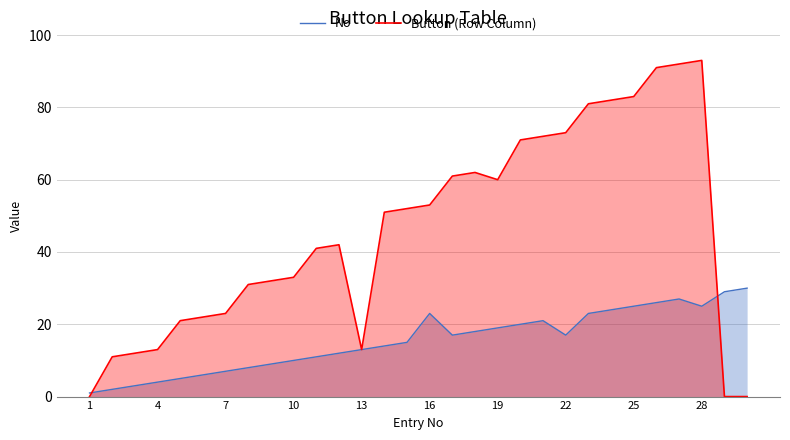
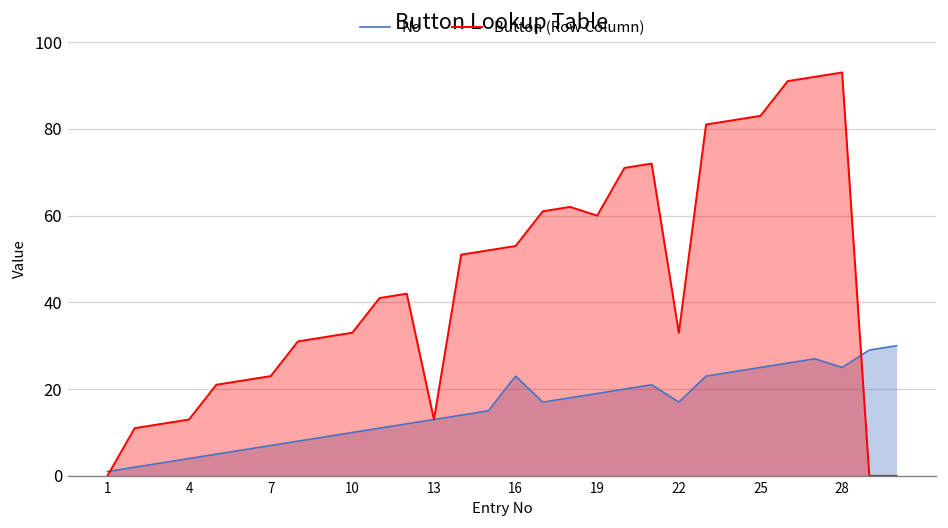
  {
    "No": {
      "1": 1,
      "4": 4,
      "7": 7,
      "10": 10,
      "16": 23,
      "19": 19,
      "22": 17,
      "25": 25,
      "28": 25
    },
    "Button (Row Column)": {
      "1": 0,
      "4": 13,
      "7": 23,
      "10": 33,
      "16": 53,
      "19": 60,
-     "22": 73,
+     "22": 33,
      "25": 83,
      "28": 93
    }
  }
